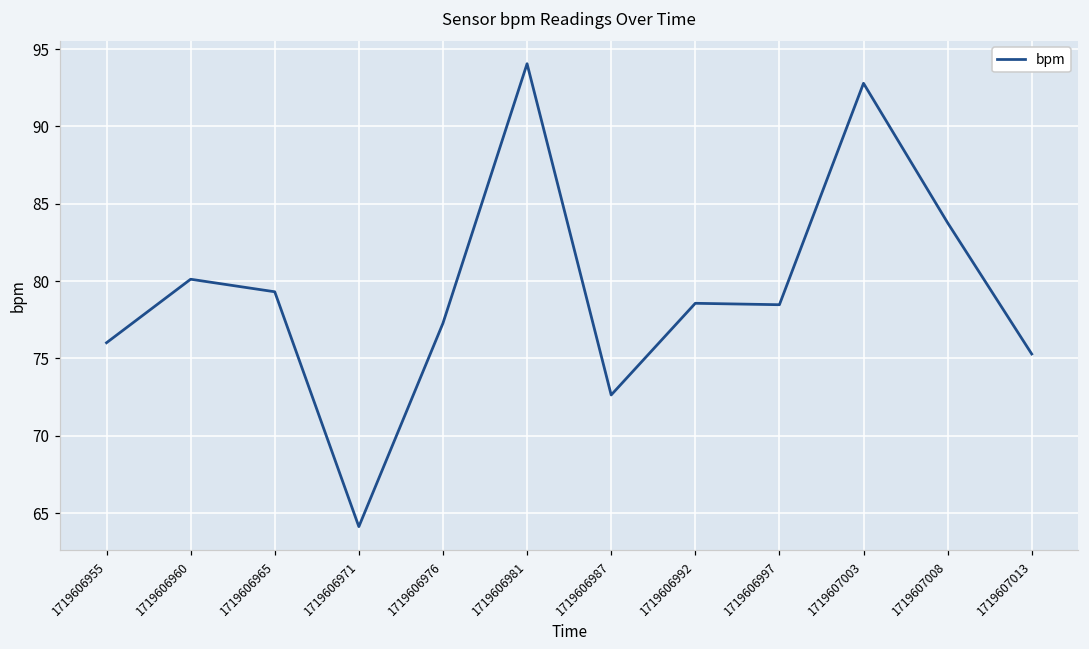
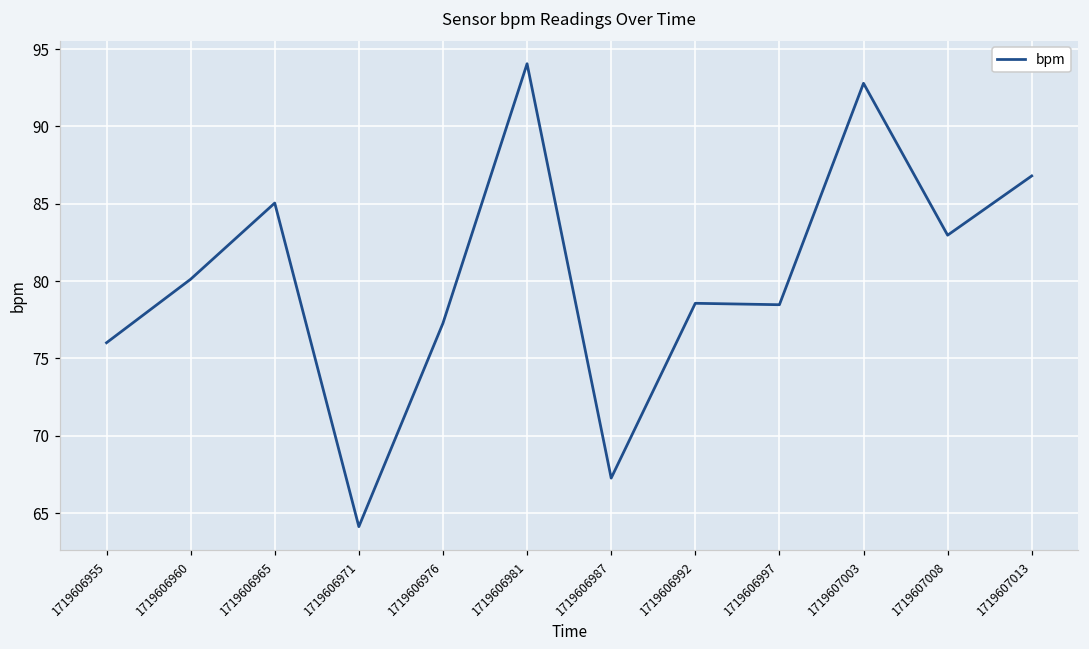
  {
    "1719606955": 76.0,
    "1719606960": 80.1,
-   "1719606965": 79.3,
+   "1719606965": 85.0,
    "1719606971": 64.1,
    "1719606976": 77.3,
    "1719606981": 94.1,
-   "1719606987": 72.6,
+   "1719606987": 67.3,
    "1719606992": 78.6,
    "1719606997": 78.5,
    "1719607003": 92.8,
-   "1719607008": 83.8,
-   "1719607013": 75.3
+   "1719607008": 83.0,
+   "1719607013": 86.8
  }
